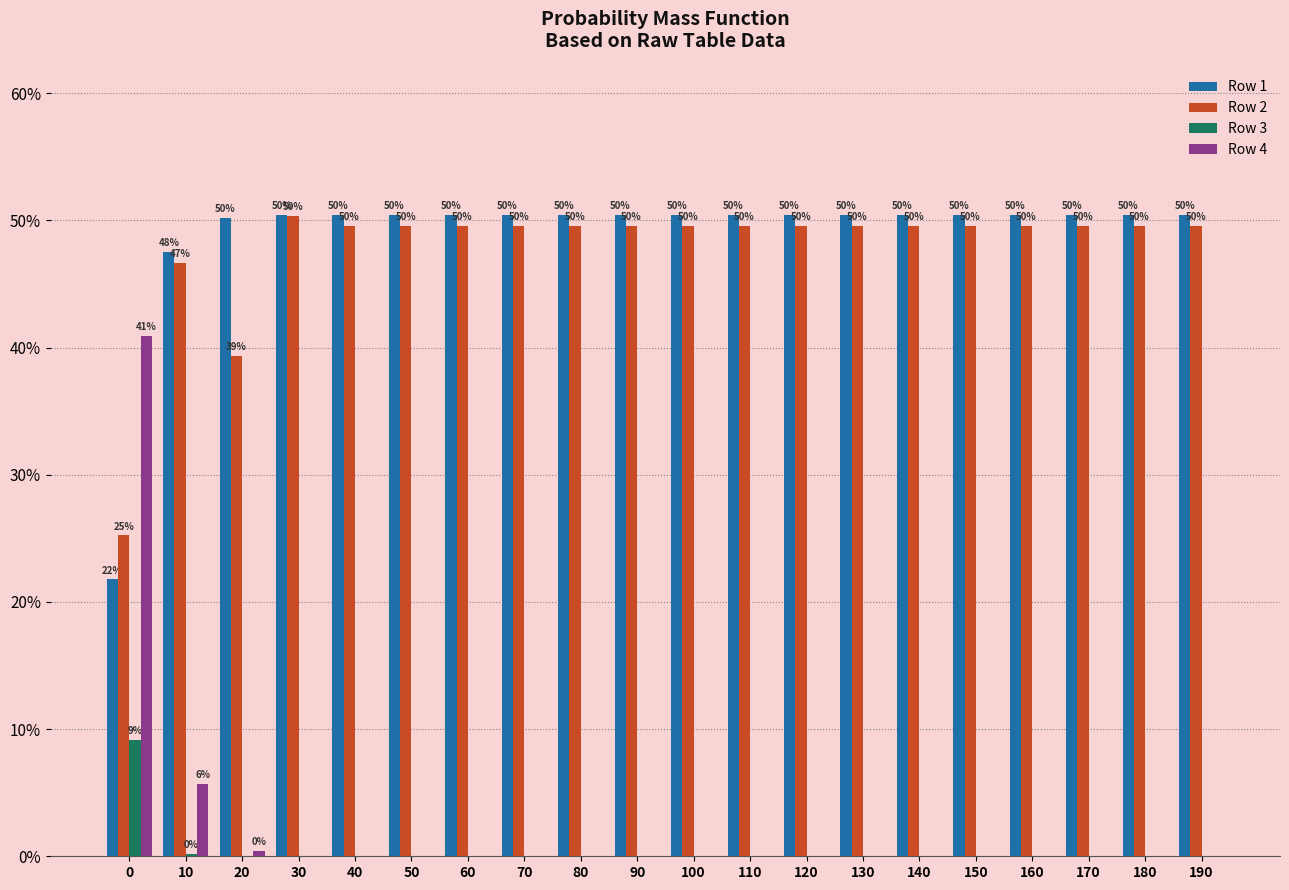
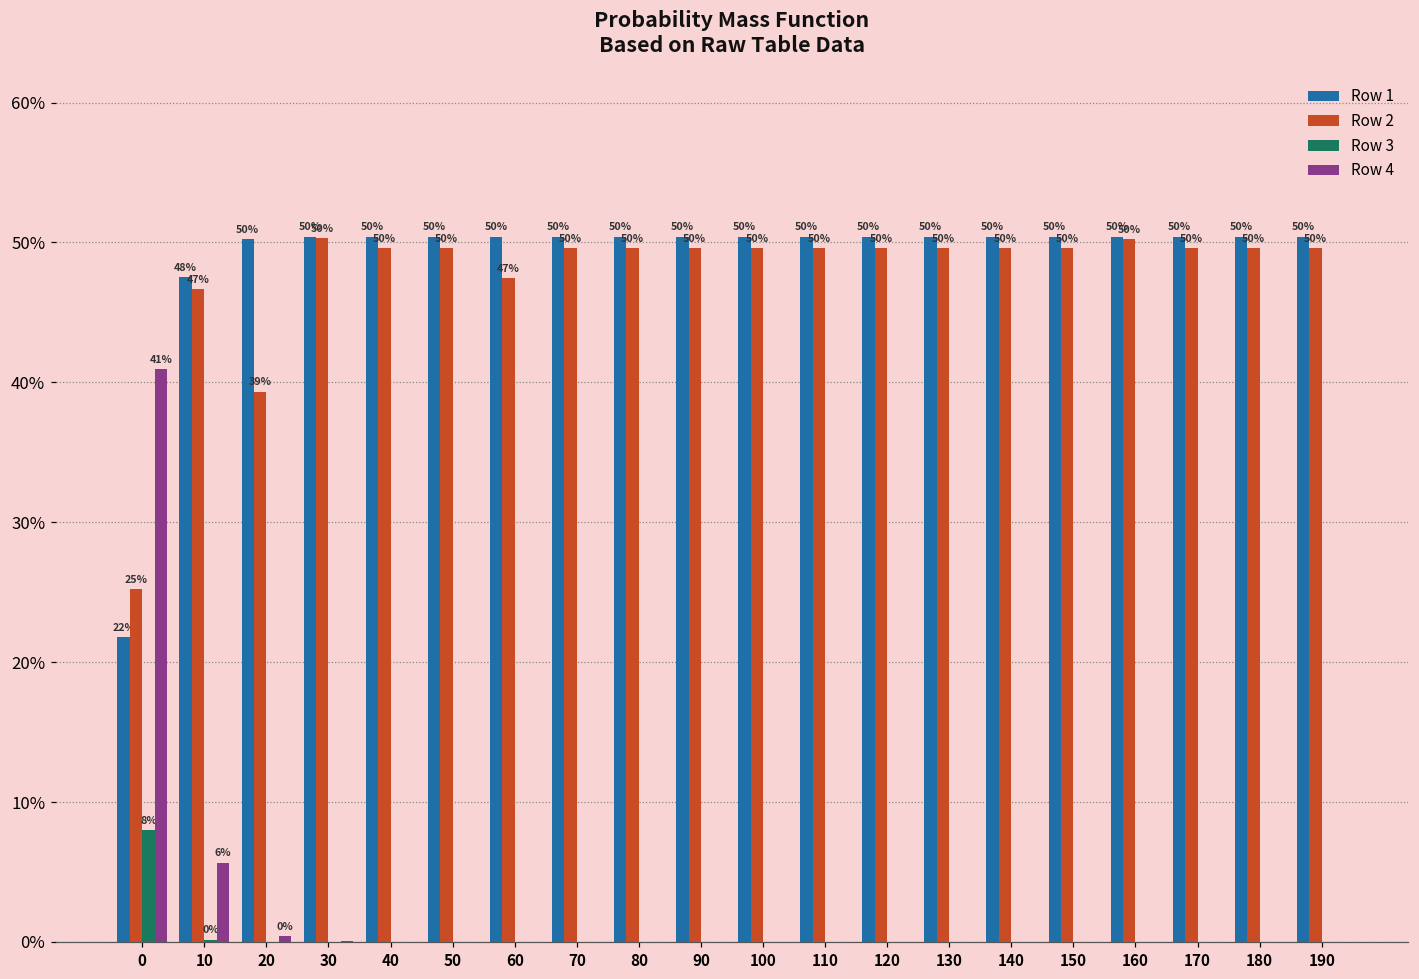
  {
    "Row 1": {
      "0": "22%",
      "10": "48%",
      "20": "50%",
      "40": "50%",
      "50": "50%",
      "60": "50%",
      "70": "50%",
      "80": "50%",
      "90": "50%",
      "100": "50%",
      "110": "50%",
      "120": "50%",
      "130": "50%",
      "140": "50%",
      "150": "50%",
      "160": "50%",
      "170": "50%",
      "180": "50%",
      "190": "50%"
    },
    "Row 2": {
      "0": "25%",
      "10": "47%",
      "20": "39%",
-     "60": "50%",
-     "160": "49.6%"
+     "60": "47%",
+     "160": "50.2%"
    },
    "Row 3": {
-     "0": "9%",
+     "0": "8%",
      "10": "0%"
    },
    "Row 4": {
      "0": "41%",
      "10": "6%",
      "20": "0%"
    }
  }
